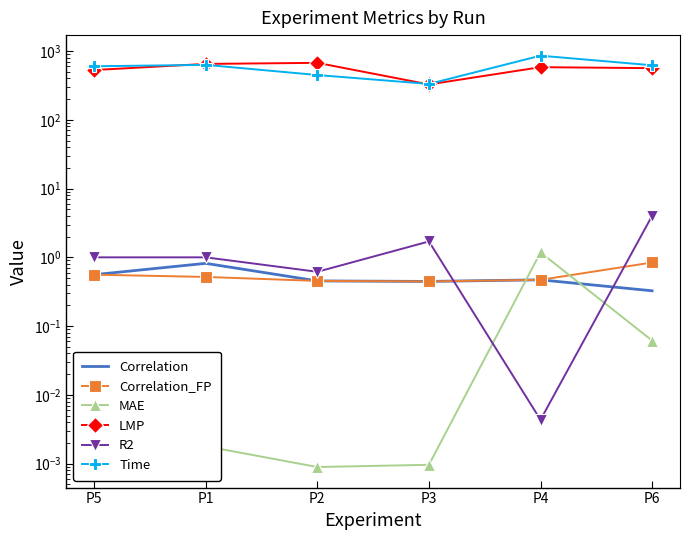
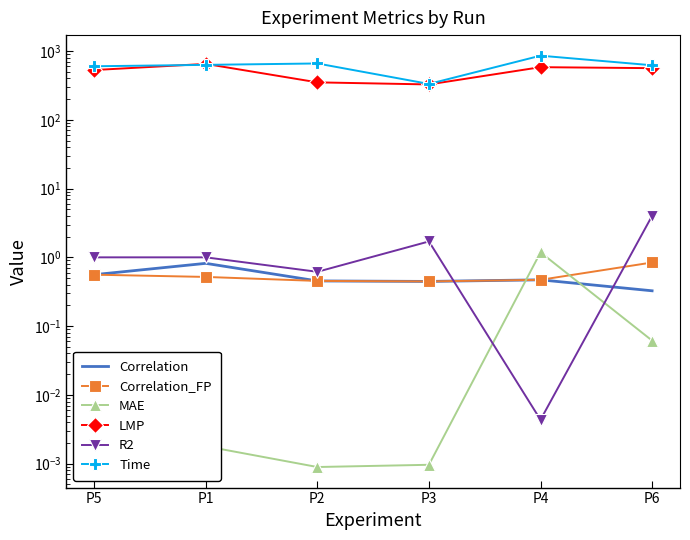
  {
    "Correlation": {
      "P1": 0.8,
      "P6": 0.3
    },
    "Correlation_FP": {
      "P1": 0.5,
      "P6": 0.8
    },
    "MAE": {
      "P2": 0.0009,
      "P3": 0.0010,
      "P4": 1.2,
      "P6": 0.06
    },
    "LMP": {
      "P5": 500,
-     "P2": 700,
+     "P2": 400,
      "P4": 600,
      "P6": 600
    },
    "R2": {
      "P5": 1,
      "P1": 1,
      "P2": 0.6,
      "P3": 1.7,
      "P4": 0.004,
      "P6": 4
    },
    "Time": {
      "P5": 600,
-     "P2": 400,
+     "P2": 700,
      "P4": 900,
      "P6": 600
    }
  }
